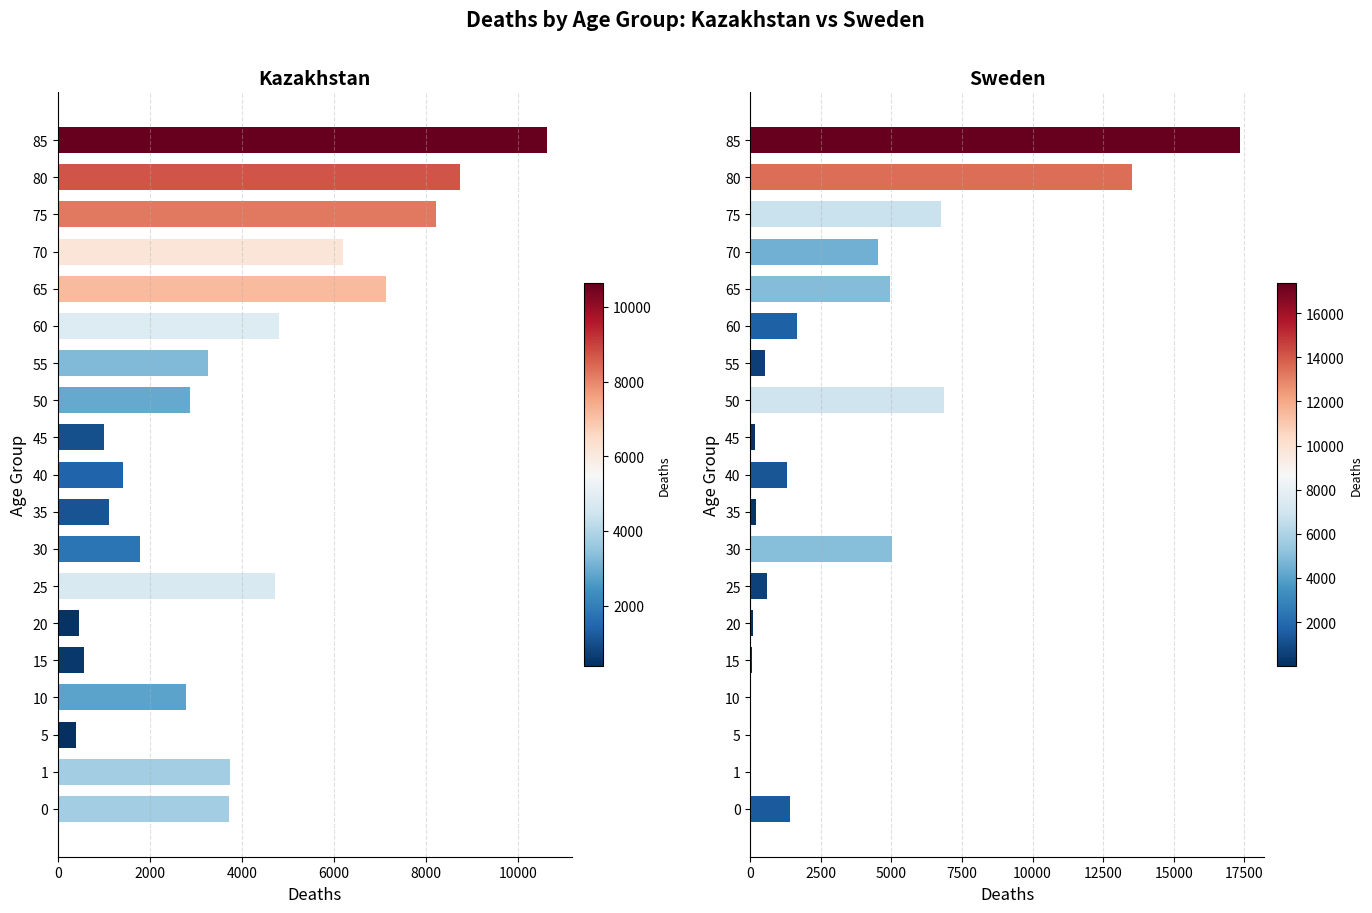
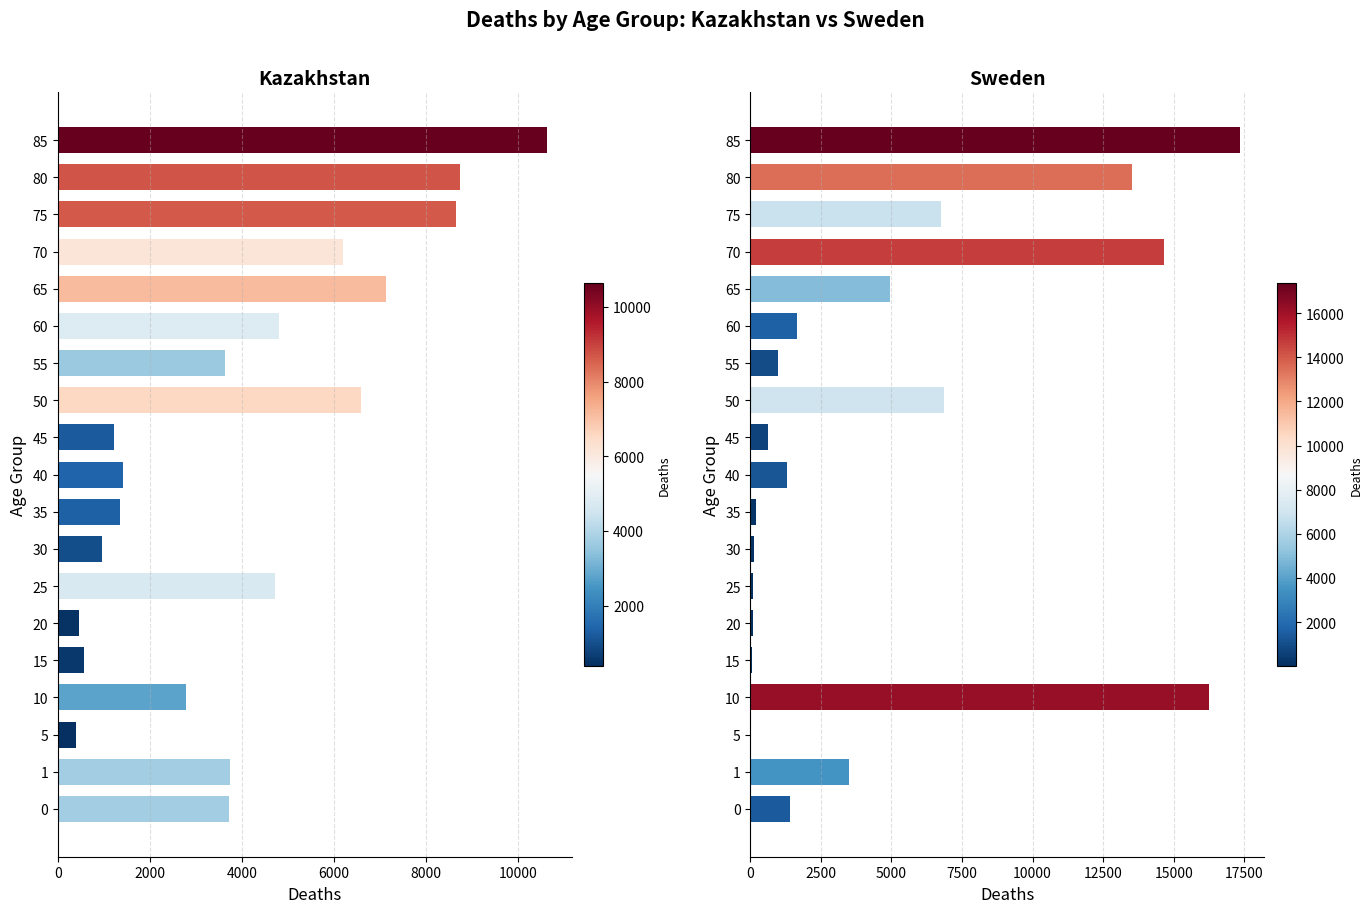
  {
    "Kazakhstan": {
      "85": 10600,
      "80": 8700,
-     "75": 8200,
+     "75": 8600,
      "70": 6200,
      "65": 7100,
      "60": 4800,
-     "55": 3300,
-     "50": 2900,
-     "45": 1000,
+     "55": 3600,
+     "50": 6600,
+     "45": 1200,
      "40": 1400,
-     "35": 1100,
-     "30": 1800,
+     "35": 1400,
+     "30": 1000,
      "25": 4700,
      "20": 500,
      "15": 600,
      "10": 2800,
      "5": 400,
      "1": 3700,
      "0": 3700
    },
    "Sweden": {
      "85": 17300,
      "80": 13500,
      "75": 6700,
-     "70": 4500,
+     "70": 14700,
      "65": 5000,
      "60": 1600,
-     "55": 500,
+     "55": 1000,
      "50": 6900,
-     "45": 200,
+     "45": 600,
      "40": 1300,
      "35": 200,
-     "30": 5000,
-     "25": 600,
-     "10": 0,
-     "1": 0,
+     "30": 100,
+     "25": 100,
+     "10": 16200,
+     "1": 3500,
      "0": 1400
    }
  }
